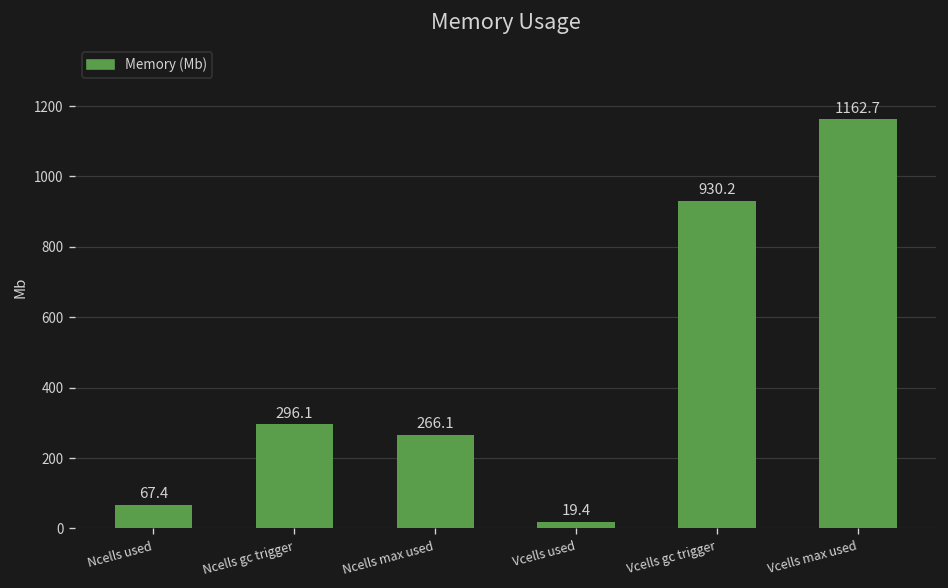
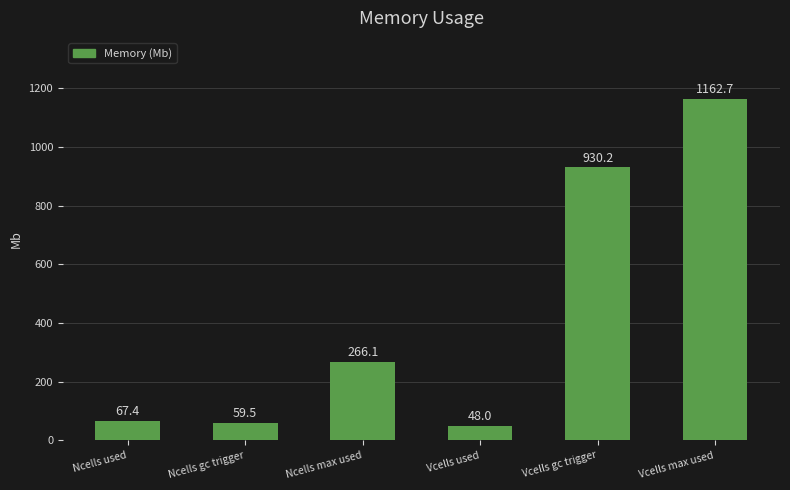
  {
    "Ncells used": 67.4,
-   "Ncells gc trigger": 296.1,
+   "Ncells gc trigger": 59.5,
    "Ncells max used": 266.1,
-   "Vcells used": 19.4,
+   "Vcells used": 48.0,
    "Vcells gc trigger": 930.2,
    "Vcells max used": 1162.7
  }
